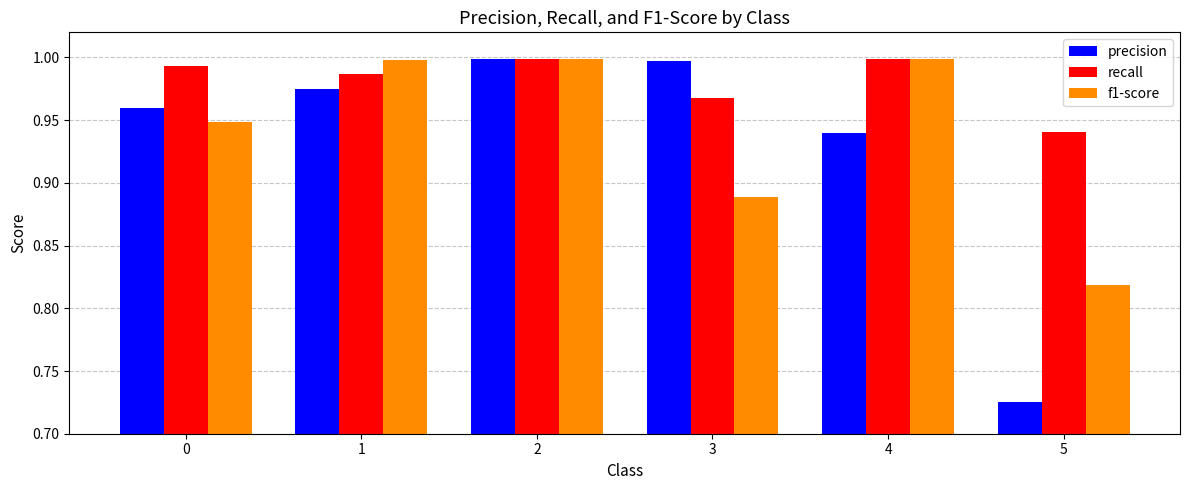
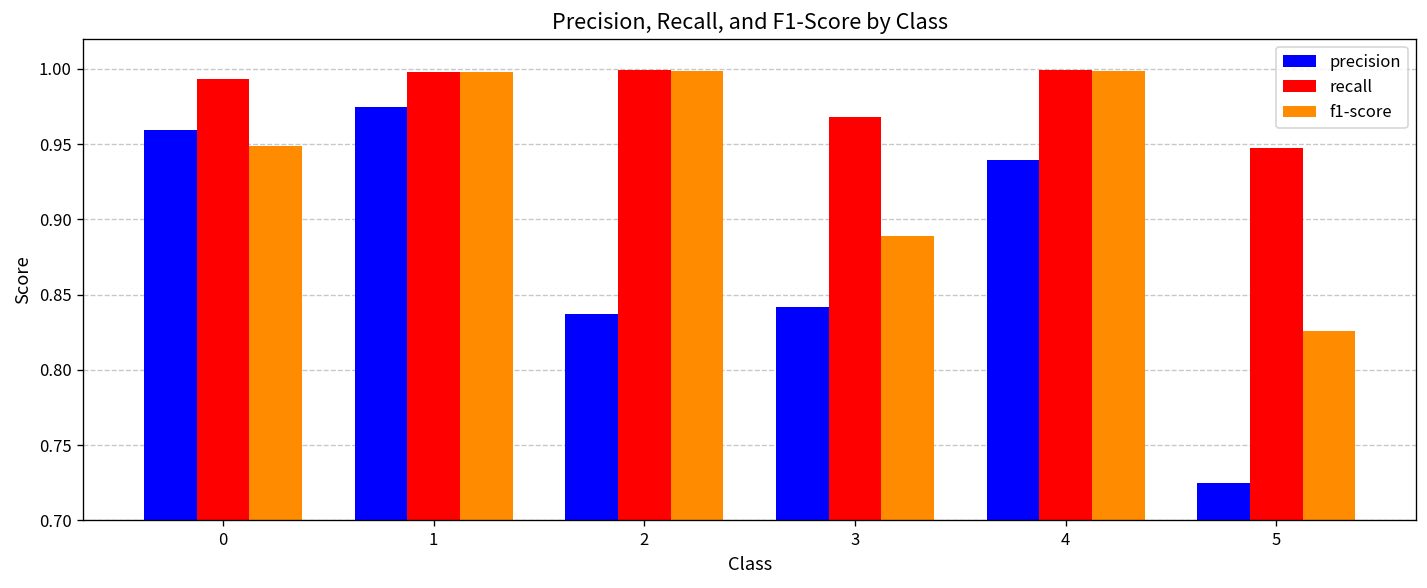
  {
    "precision": {
      "0": 0.960,
      "1": 0.975,
-     "2": 0.998,
-     "3": 0.997,
+     "2": 0.837,
+     "3": 0.842,
      "4": 0.940,
      "5": 0.725
    },
    "recall": {
      "0": 0.993,
-     "1": 0.987,
+     "1": 0.998,
      "2": 0.999,
      "3": 0.968,
      "4": 0.999,
-     "5": 0.940
+     "5": 0.948
    },
    "f1-score": {
      "0": 0.949,
      "1": 0.998,
      "2": 0.999,
      "3": 0.889,
      "4": 0.999,
-     "5": 0.819
+     "5": 0.826
    }
  }
